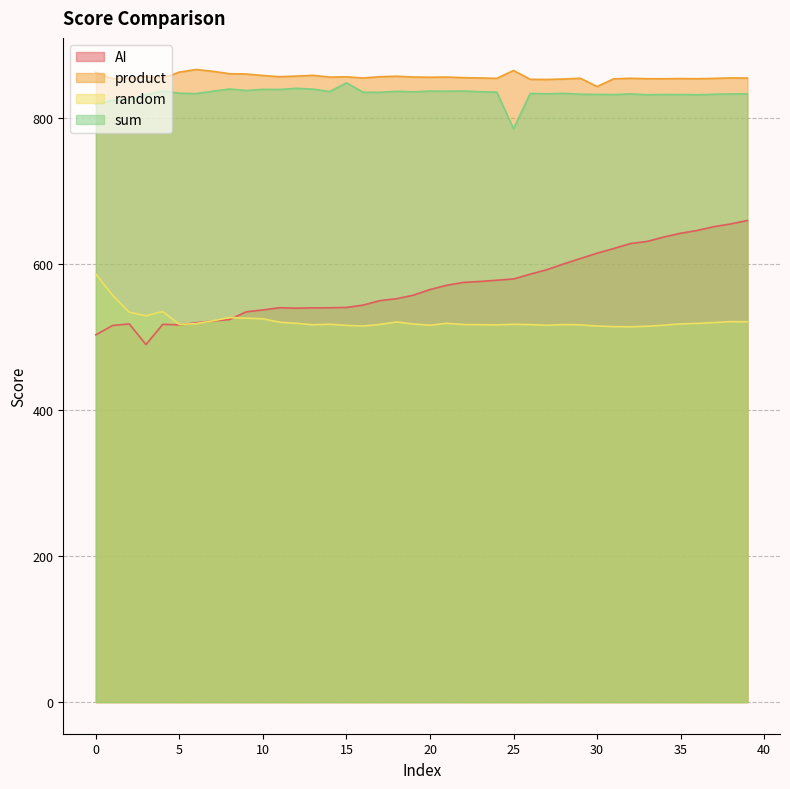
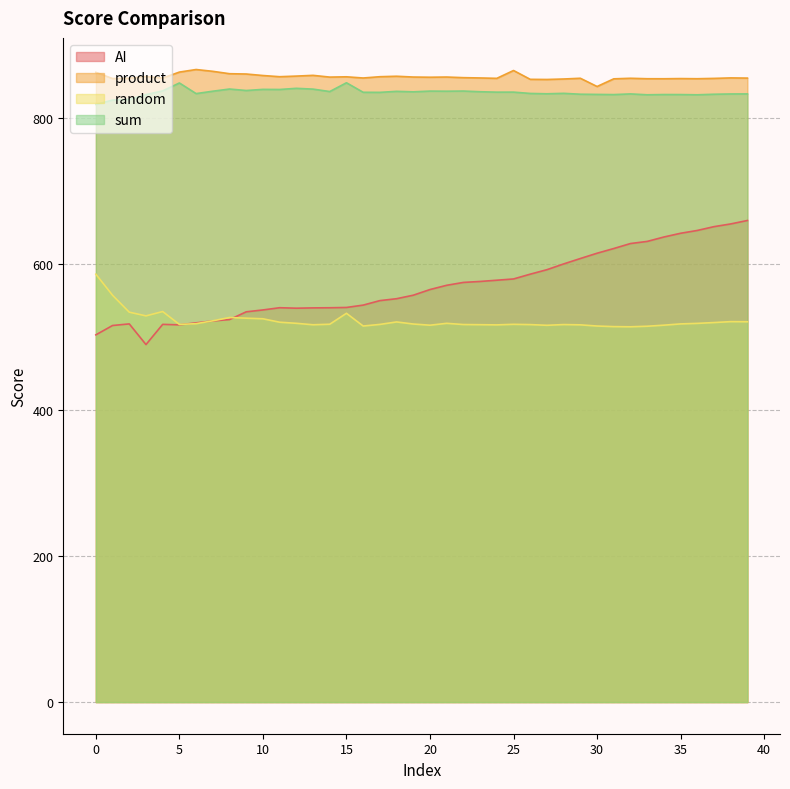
  {
    "AI": {
      "0": 500,
      "10": 540,
      "15": 540,
      "20": 570,
      "25": 580,
      "30": 620,
      "35": 640
    },
    "product": {
      "5": 860,
      "10": 860,
      "15": 860,
      "20": 860,
      "25": 870,
      "30": 840,
      "35": 850
    },
    "random": {
      "0": 590,
      "10": 530,
-     "15": 520,
+     "15": 530,
      "20": 520,
      "25": 520,
      "30": 520,
      "35": 520
    },
    "sum": {
-     "5": 830,
+     "5": 850,
      "10": 840,
      "15": 850,
      "20": 840,
-     "25": 790,
+     "25": 840,
      "30": 830,
      "35": 830
    }
  }
